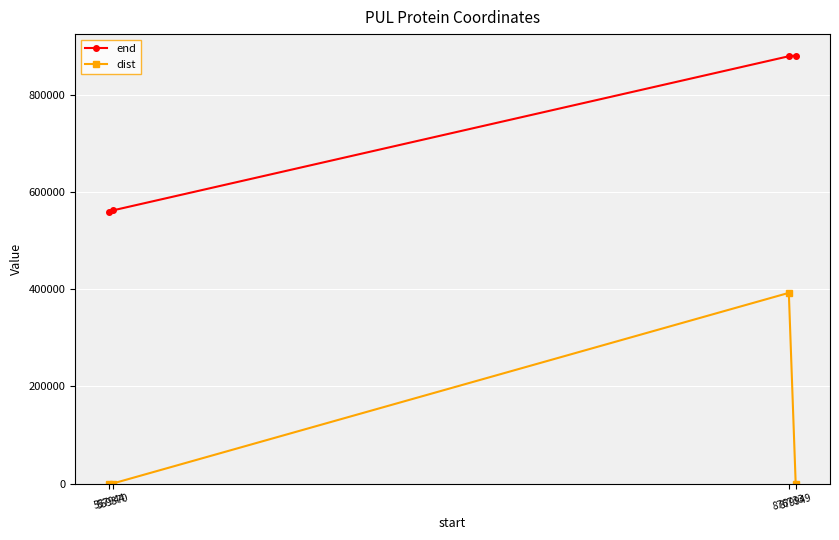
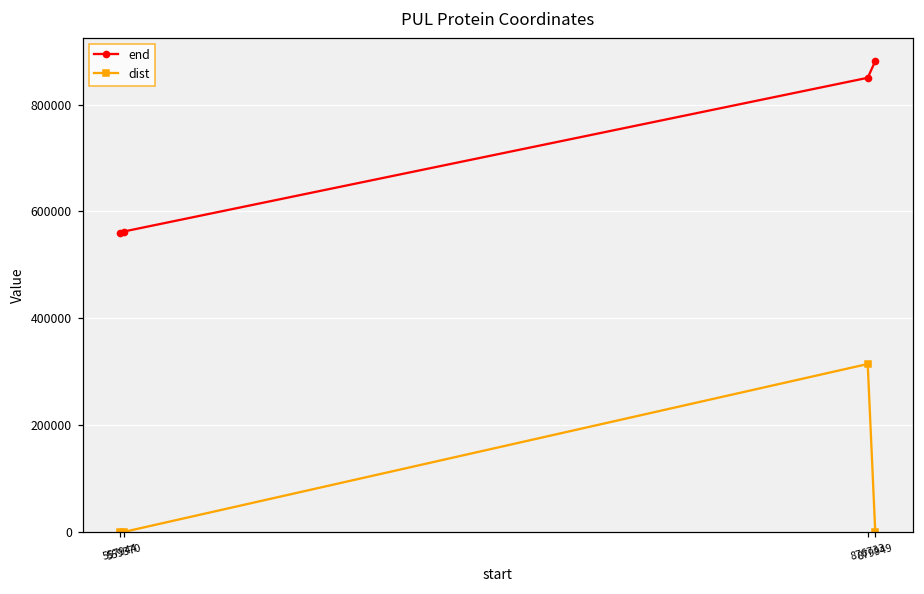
  {
    "end": {
      "557944": 560000,
      "559370": 560000,
-     "876733": 880000,
+     "876733": 850000,
      "879949": 880000
    },
    "dist": {
      "557944": 0,
      "559370": 0,
-     "876733": 390000,
+     "876733": 310000,
      "879949": 0
    }
  }
